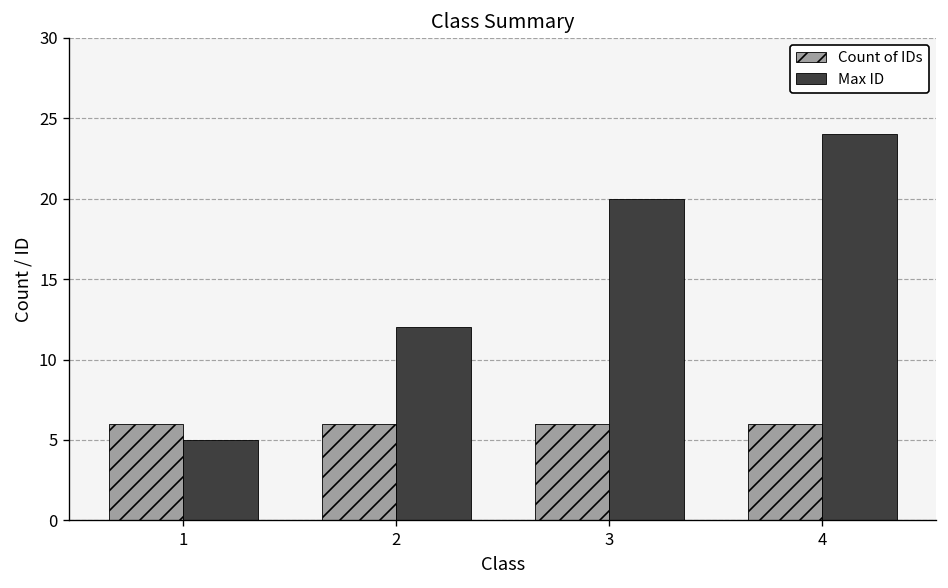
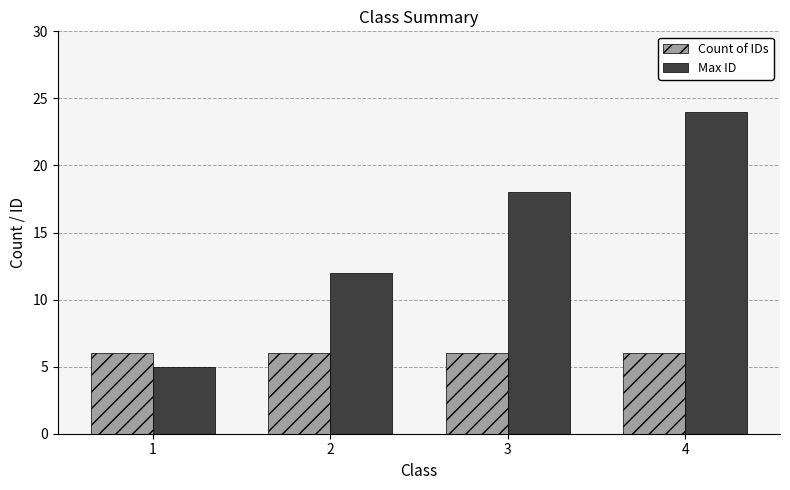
  {
    "Count of IDs": {
      "1": 6,
      "2": 6,
      "3": 6,
      "4": 6
    },
    "Max ID": {
      "1": 5,
      "2": 12,
-     "3": 20,
+     "3": 18,
      "4": 24
    }
  }
